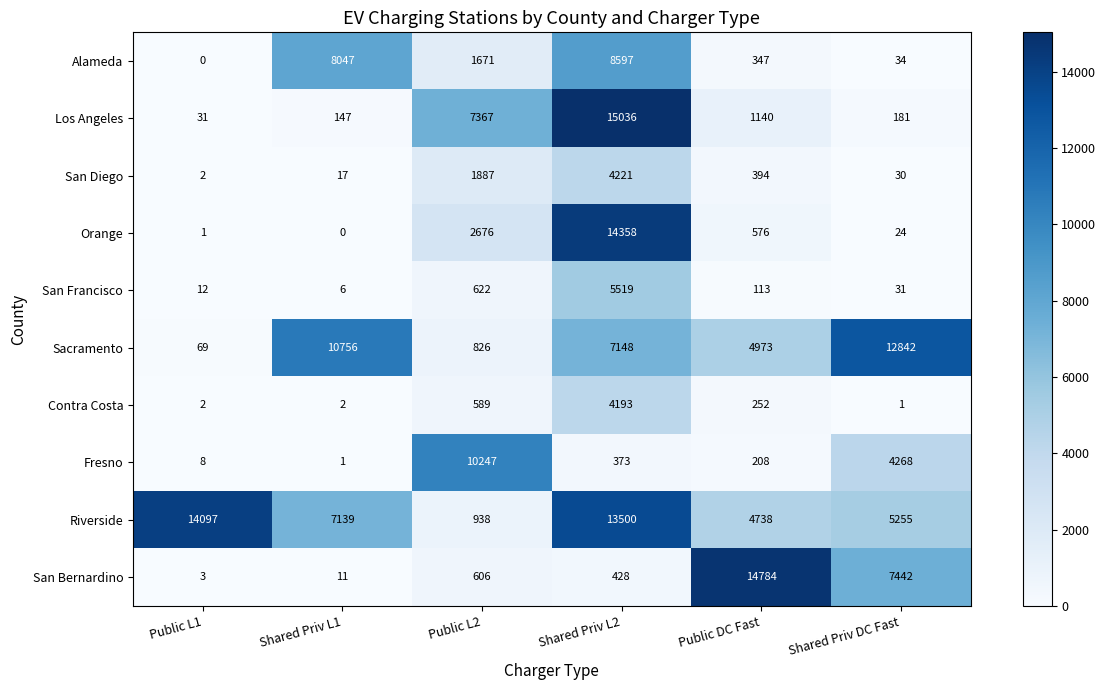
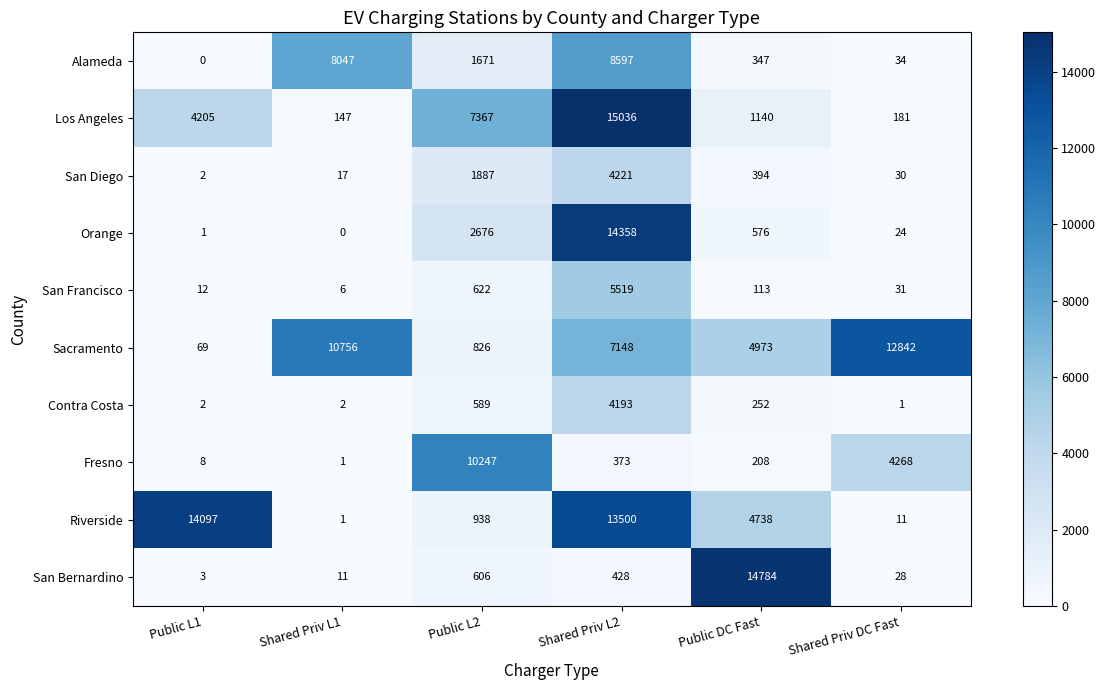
  {
    "Alameda": {
      "Public L1": 0,
      "Shared Priv L1": 8047,
      "Public L2": 1671,
      "Shared Priv L2": 8597,
      "Public DC Fast": 347,
      "Shared Priv DC Fast": 34
    },
    "Los Angeles": {
-     "Public L1": 31,
+     "Public L1": 4205,
      "Shared Priv L1": 147,
      "Public L2": 7367,
      "Shared Priv L2": 15036,
      "Public DC Fast": 1140,
      "Shared Priv DC Fast": 181
    },
    "San Diego": {
      "Public L1": 2,
      "Shared Priv L1": 17,
      "Public L2": 1887,
      "Shared Priv L2": 4221,
      "Public DC Fast": 394,
      "Shared Priv DC Fast": 30
    },
    "Orange": {
      "Public L1": 1,
      "Shared Priv L1": 0,
      "Public L2": 2676,
      "Shared Priv L2": 14358,
      "Public DC Fast": 576,
      "Shared Priv DC Fast": 24
    },
    "San Francisco": {
      "Public L1": 12,
      "Shared Priv L1": 6,
      "Public L2": 622,
      "Shared Priv L2": 5519,
      "Public DC Fast": 113,
      "Shared Priv DC Fast": 31
    },
    "Sacramento": {
      "Public L1": 69,
      "Shared Priv L1": 10756,
      "Public L2": 826,
      "Shared Priv L2": 7148,
      "Public DC Fast": 4973,
      "Shared Priv DC Fast": 12842
    },
    "Contra Costa": {
      "Public L1": 2,
      "Shared Priv L1": 2,
      "Public L2": 589,
      "Shared Priv L2": 4193,
      "Public DC Fast": 252,
      "Shared Priv DC Fast": 1
    },
    "Fresno": {
      "Public L1": 8,
      "Shared Priv L1": 1,
      "Public L2": 10247,
      "Shared Priv L2": 373,
      "Public DC Fast": 208,
      "Shared Priv DC Fast": 4268
    },
    "Riverside": {
      "Public L1": 14097,
-     "Shared Priv L1": 7139,
+     "Shared Priv L1": 1,
      "Public L2": 938,
      "Shared Priv L2": 13500,
      "Public DC Fast": 4738,
-     "Shared Priv DC Fast": 5255
+     "Shared Priv DC Fast": 11
    },
    "San Bernardino": {
      "Public L1": 3,
      "Shared Priv L1": 11,
      "Public L2": 606,
      "Shared Priv L2": 428,
      "Public DC Fast": 14784,
-     "Shared Priv DC Fast": 7442
+     "Shared Priv DC Fast": 28
    }
  }
